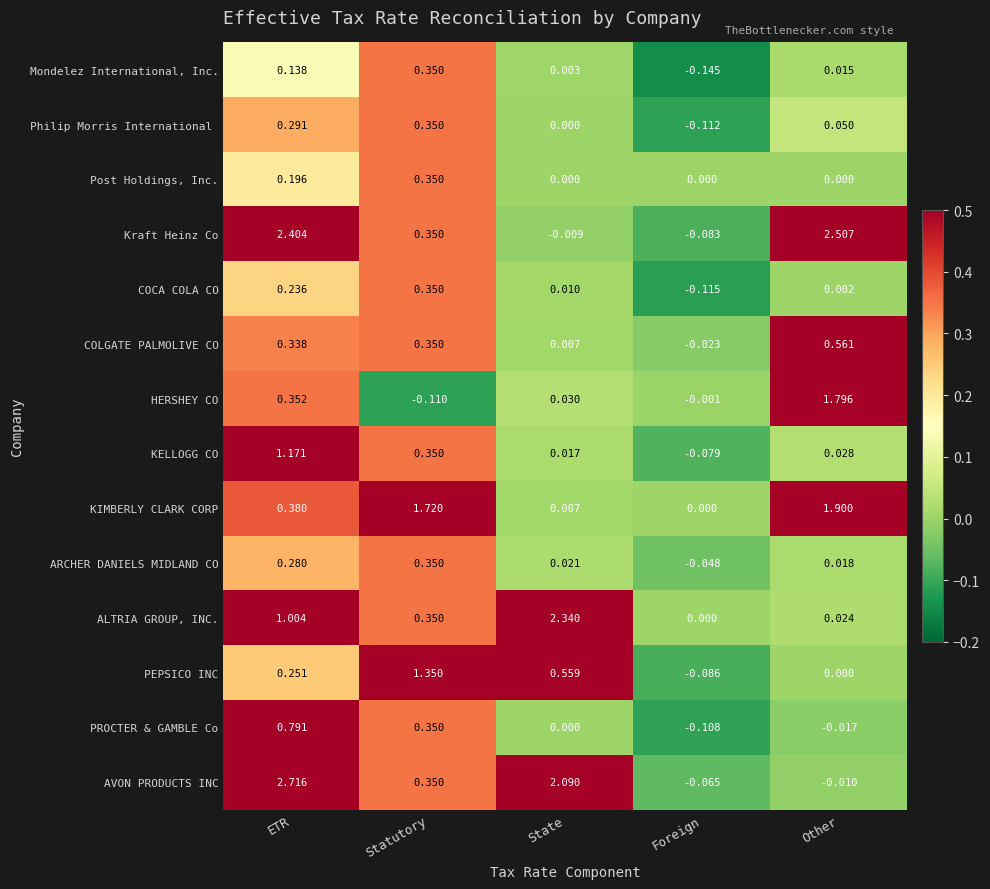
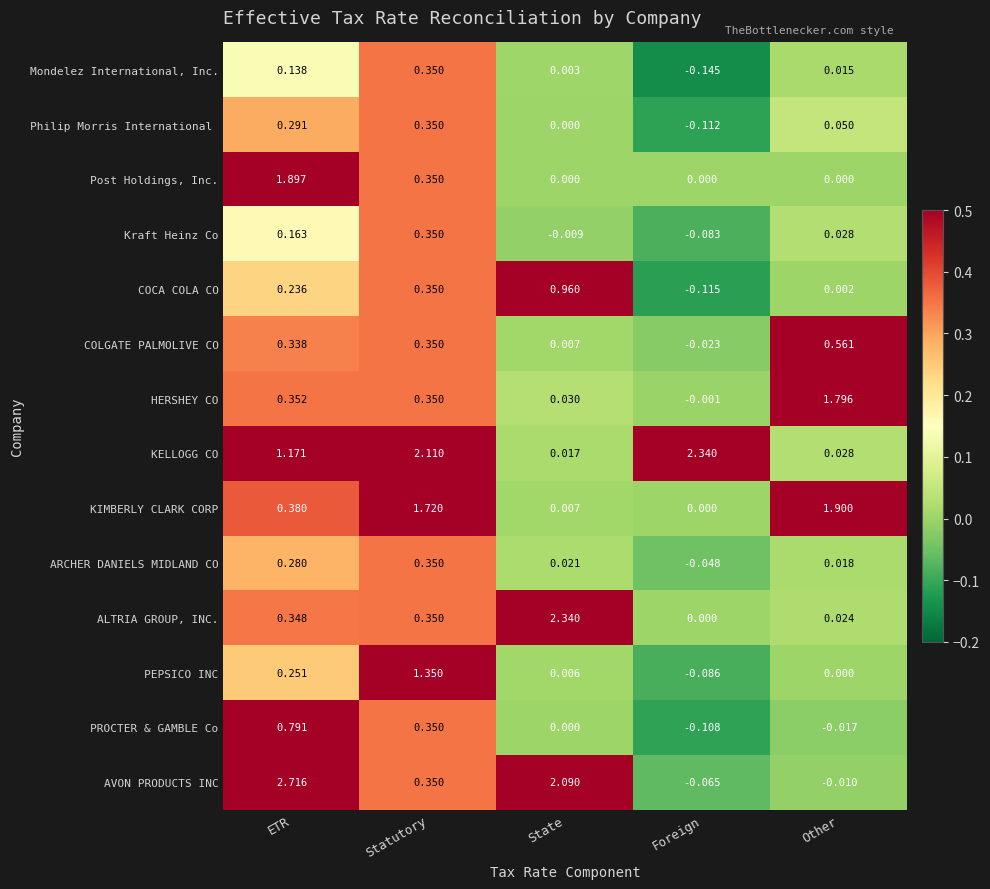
  {
    "Mondelez International, Inc.": {
      "ETR": 0.138,
      "Statutory": 0.350,
      "State": 0.003,
      "Foreign": -0.145,
      "Other": 0.015
    },
    "Philip Morris International": {
      "ETR": 0.291,
      "Statutory": 0.350,
      "State": 0.000,
      "Foreign": -0.112,
      "Other": 0.050
    },
    "Post Holdings, Inc.": {
-     "ETR": 0.196,
+     "ETR": 1.897,
      "Statutory": 0.350,
      "State": 0.000,
      "Foreign": 0.000,
      "Other": 0.000
    },
    "Kraft Heinz Co": {
-     "ETR": 2.404,
+     "ETR": 0.163,
      "Statutory": 0.350,
      "State": -0.009,
      "Foreign": -0.083,
-     "Other": 2.507
+     "Other": 0.028
    },
    "COCA COLA CO": {
      "ETR": 0.236,
      "Statutory": 0.350,
-     "State": 0.010,
+     "State": 0.960,
      "Foreign": -0.115,
      "Other": 0.002
    },
    "COLGATE PALMOLIVE CO": {
      "ETR": 0.338,
      "Statutory": 0.350,
      "State": 0.007,
      "Foreign": -0.023,
      "Other": 0.561
    },
    "HERSHEY CO": {
      "ETR": 0.352,
-     "Statutory": -0.110,
+     "Statutory": 0.350,
      "State": 0.030,
      "Foreign": -0.001,
      "Other": 1.796
    },
    "KELLOGG CO": {
      "ETR": 1.171,
-     "Statutory": 0.350,
+     "Statutory": 2.110,
      "State": 0.017,
-     "Foreign": -0.079,
+     "Foreign": 2.340,
      "Other": 0.028
    },
    "KIMBERLY CLARK CORP": {
      "ETR": 0.380,
      "Statutory": 1.720,
      "State": 0.007,
      "Foreign": 0.000,
      "Other": 1.900
    },
    "ARCHER DANIELS MIDLAND CO": {
      "ETR": 0.280,
      "Statutory": 0.350,
      "State": 0.021,
      "Foreign": -0.048,
      "Other": 0.018
    },
    "ALTRIA GROUP, INC.": {
-     "ETR": 1.004,
+     "ETR": 0.348,
      "Statutory": 0.350,
      "State": 2.340,
      "Foreign": 0.000,
      "Other": 0.024
    },
    "PEPSICO INC": {
      "ETR": 0.251,
      "Statutory": 1.350,
-     "State": 0.559,
+     "State": 0.006,
      "Foreign": -0.086,
      "Other": 0.000
    },
    "PROCTER & GAMBLE Co": {
      "ETR": 0.791,
      "Statutory": 0.350,
      "State": 0.000,
      "Foreign": -0.108,
      "Other": -0.017
    },
    "AVON PRODUCTS INC": {
      "ETR": 2.716,
      "Statutory": 0.350,
      "State": 2.090,
      "Foreign": -0.065,
      "Other": -0.010
    }
  }
